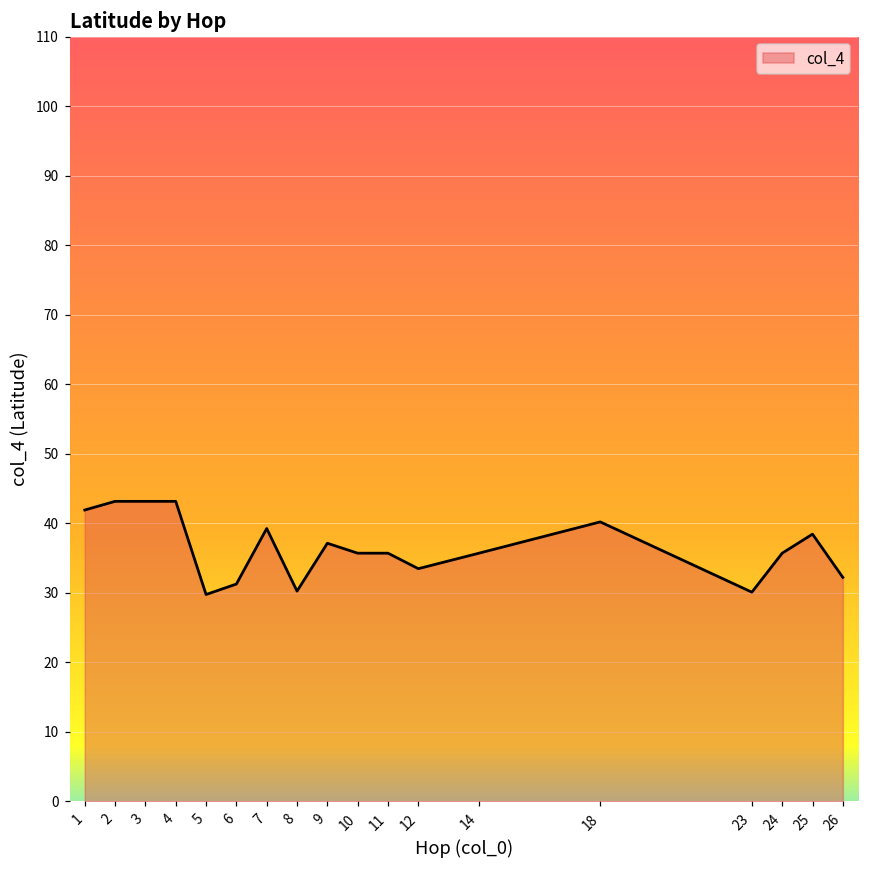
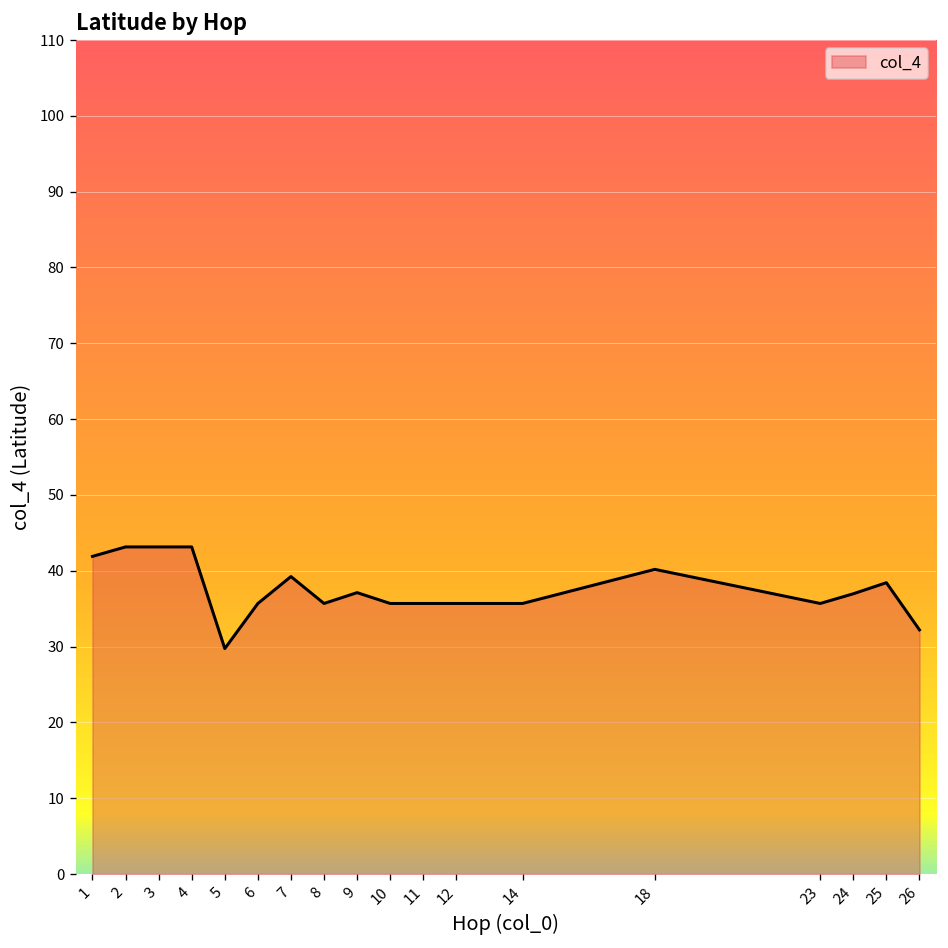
  {
    "1": 42,
    "2": 43,
    "3": 43,
    "4": 43,
    "5": 30,
-   "6": 31,
+   "6": 36,
    "7": 39,
-   "8": 30,
+   "8": 36,
    "9": 37,
    "10": 36,
    "11": 36,
-   "12": 33,
+   "12": 36,
    "14": 36,
    "18": 40,
-   "23": 30,
-   "24": 36,
+   "23": 36,
+   "24": 37,
    "25": 38,
    "26": 32
  }
